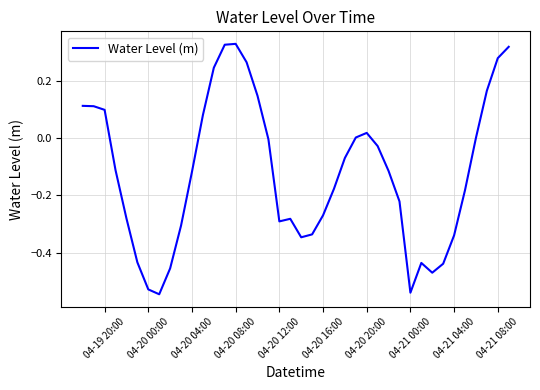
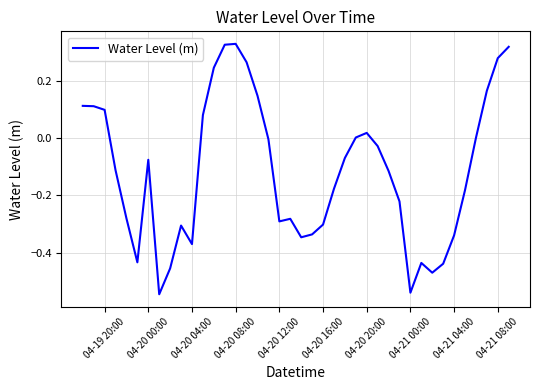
  {
    "04-19 20:00": 0.10,
-   "04-20 00:00": -0.53,
-   "04-20 04:00": -0.12,
+   "04-20 00:00": -0.08,
+   "04-20 04:00": -0.37,
    "04-20 08:00": 0.33,
    "04-20 12:00": -0.29,
-   "04-20 16:00": -0.27,
+   "04-20 16:00": -0.30,
    "04-20 20:00": 0.02,
    "04-21 00:00": -0.54,
    "04-21 04:00": -0.34,
    "04-21 08:00": 0.28
  }
